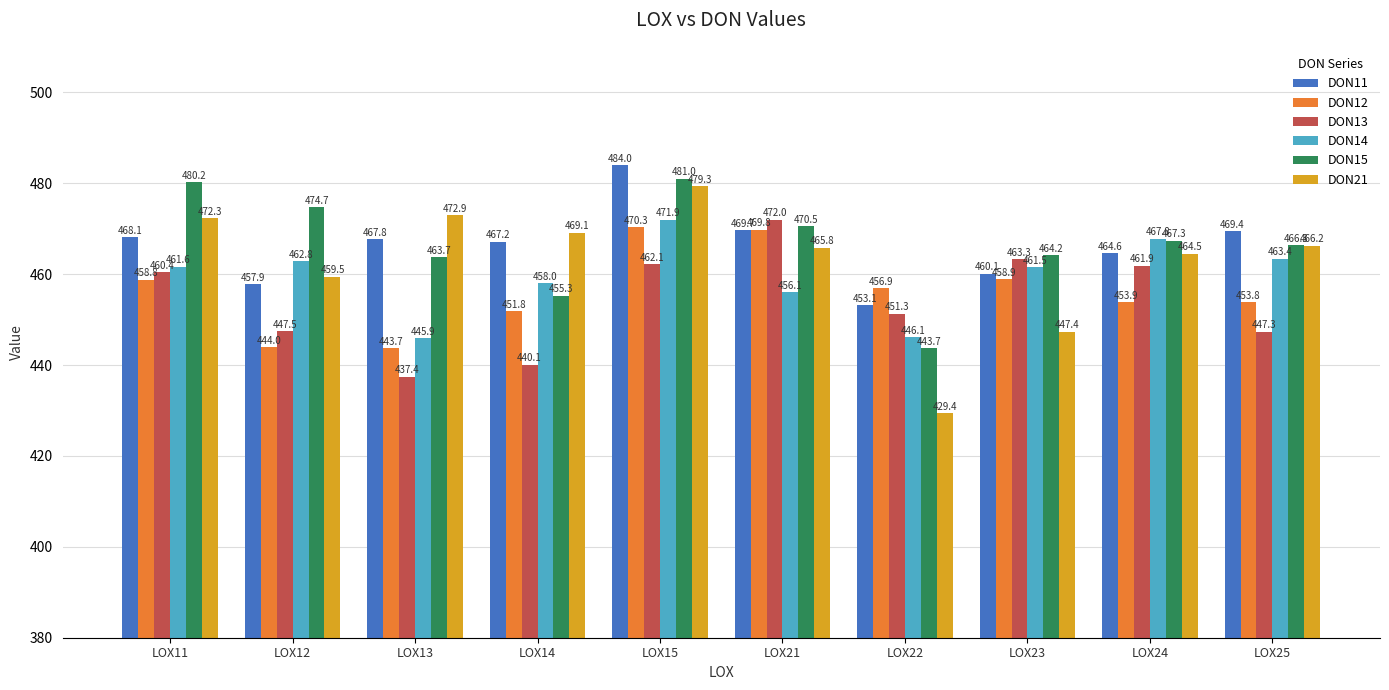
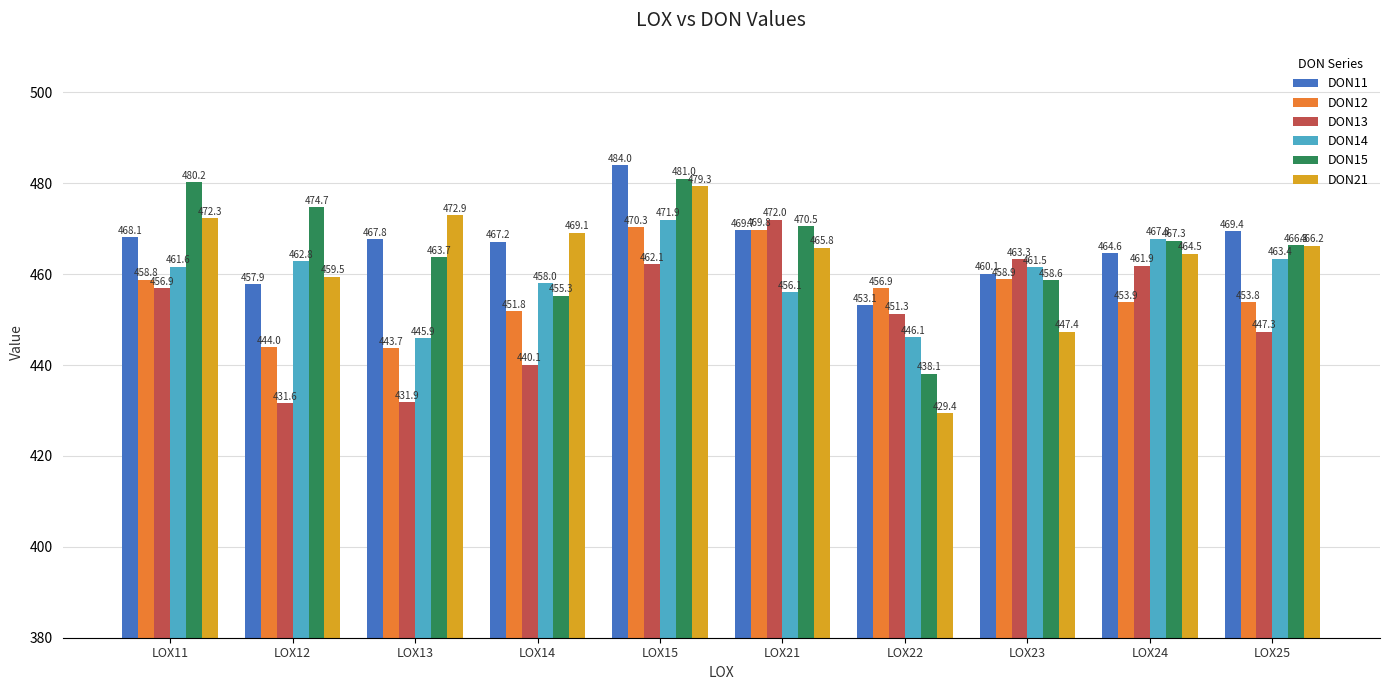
  {
    "DON13": {
-     "LOX11": 460.4,
-     "LOX12": 447.5,
-     "LOX13": 437.4,
+     "LOX11": 456.9,
+     "LOX12": 431.6,
+     "LOX13": 431.9,
      "LOX14": 440.1,
      "LOX15": 462.1,
      "LOX21": 472.0,
      "LOX22": 451.3,
      "LOX23": 463.3,
      "LOX24": 461.9,
      "LOX25": 447.3
    },
    "DON15": {
      "LOX11": 480.2,
      "LOX12": 474.7,
      "LOX13": 463.7,
      "LOX14": 455.3,
      "LOX15": 481.0,
      "LOX21": 470.5,
-     "LOX22": 443.7,
-     "LOX23": 464.2
+     "LOX22": 438.1,
+     "LOX23": 458.6
    }
  }
